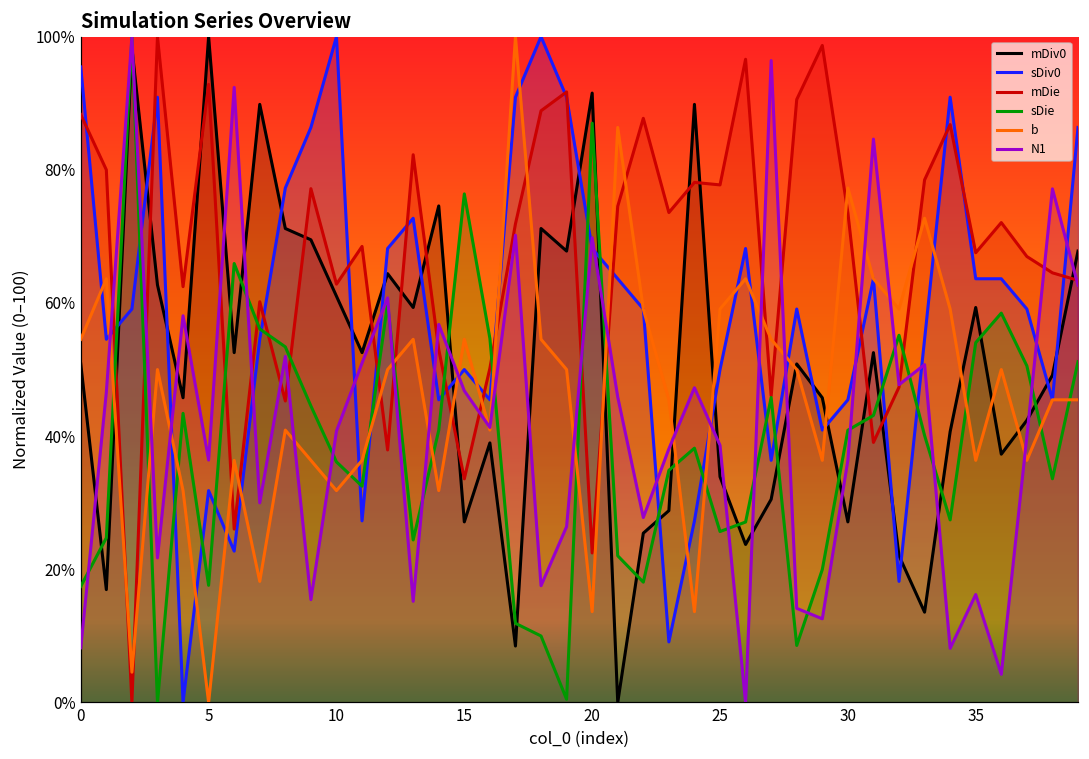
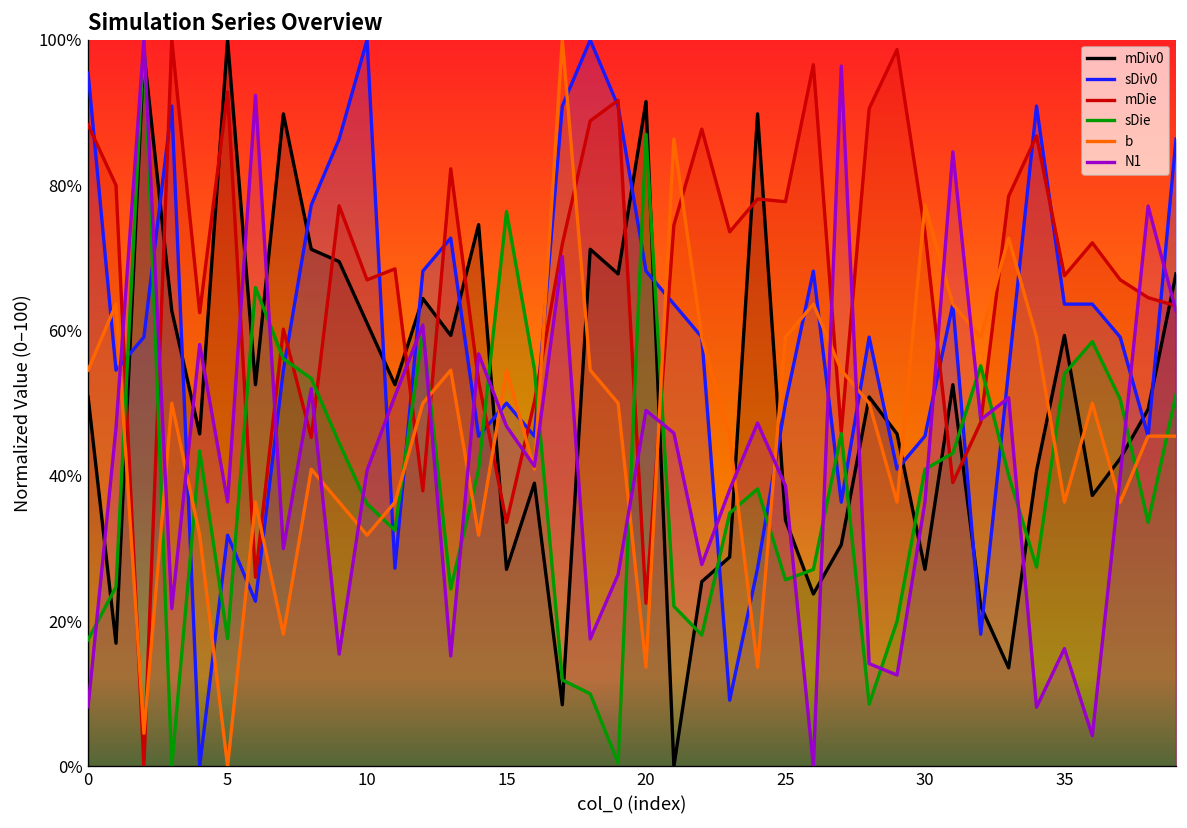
  {
    "mDiv0": {
      "0": "51%",
      "5": "100%",
      "10": "61%",
      "15": "27%",
      "20": "92%",
      "25": "34%",
      "30": "27%",
      "35": "59%"
    },
    "sDiv0": {
      "0": "95%",
      "5": "32%",
      "10": "100%",
      "15": "50%",
      "20": "68%",
      "25": "50%",
      "30": "45%",
      "35": "64%"
    },
    "mDie": {
      "0": "88%",
      "5": "93%",
-     "10": "63%",
+     "10": "67%",
      "15": "34%",
      "20": "22%",
      "25": "78%",
      "30": "74%",
      "35": "68%"
    },
    "sDie": {
      "0": "17%",
      "5": "18%",
      "10": "36%",
      "15": "76%",
      "20": "87%",
      "25": "26%",
      "30": "41%",
      "35": "54%"
    },
    "b": {
      "0": "55%",
      "10": "32%",
      "15": "55%",
      "20": "14%",
      "25": "59%",
      "30": "77%",
      "35": "36%"
    },
    "N1": {
      "0": "8%",
      "5": "36%",
      "10": "41%",
      "15": "47%",
-     "20": "70%",
+     "20": "49%",
      "25": "39%",
      "30": "36%",
      "35": "16%"
    }
  }
